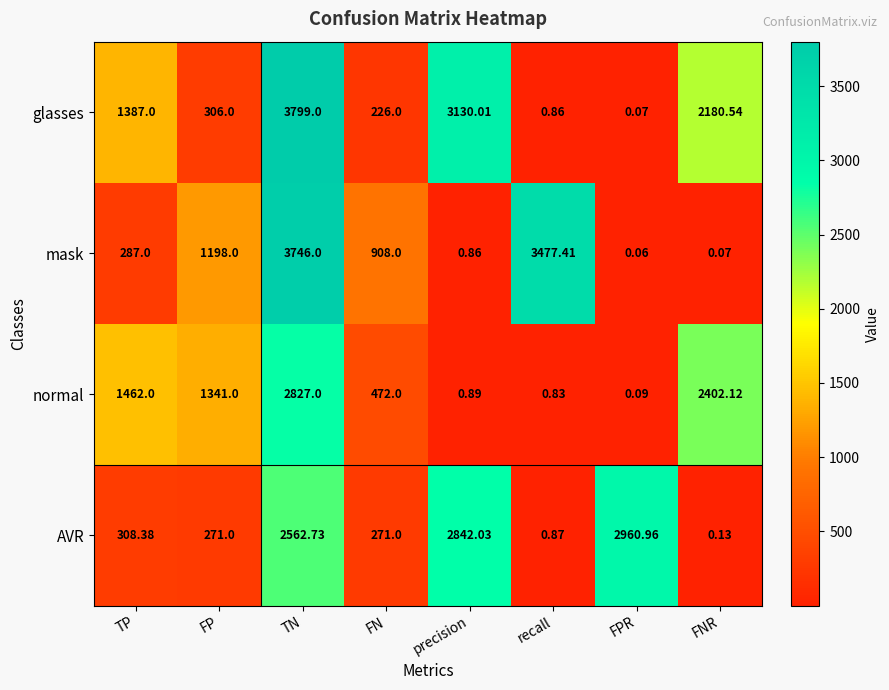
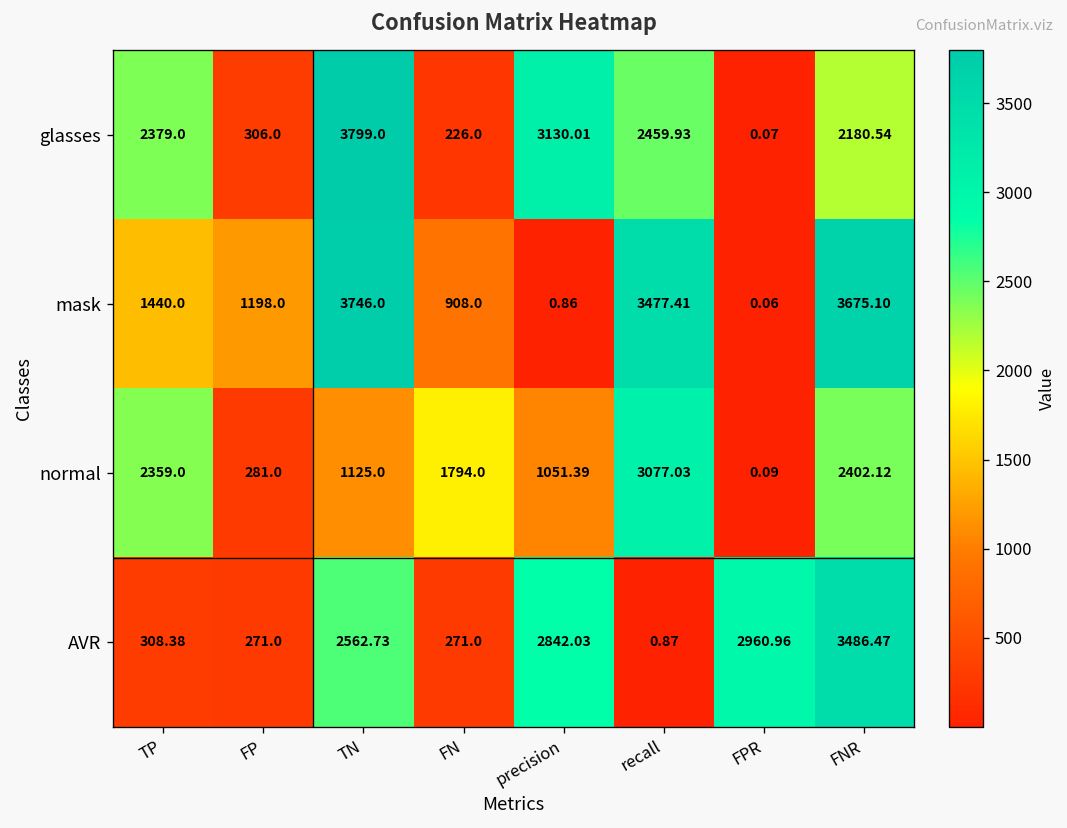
  {
    "glasses": {
-     "TP": 1387.0,
+     "TP": 2379.0,
      "FP": 306.0,
      "TN": 3799.0,
      "FN": 226.0,
      "precision": 3130.01,
-     "recall": 0.86,
+     "recall": 2459.93,
      "FPR": 0.07,
      "FNR": 2180.54
    },
    "mask": {
-     "TP": 287.0,
+     "TP": 1440.0,
      "FP": 1198.0,
      "TN": 3746.0,
      "FN": 908.0,
      "precision": 0.86,
      "recall": 3477.41,
      "FPR": 0.06,
-     "FNR": 0.07
+     "FNR": 3675.10
    },
    "normal": {
-     "TP": 1462.0,
-     "FP": 1341.0,
-     "TN": 2827.0,
-     "FN": 472.0,
-     "precision": 0.89,
-     "recall": 0.83,
+     "TP": 2359.0,
+     "FP": 281.0,
+     "TN": 1125.0,
+     "FN": 1794.0,
+     "precision": 1051.39,
+     "recall": 3077.03,
      "FPR": 0.09,
      "FNR": 2402.12
    },
    "AVR": {
      "TP": 308.38,
      "FP": 271.0,
      "TN": 2562.73,
      "FN": 271.0,
      "precision": 2842.03,
      "recall": 0.87,
      "FPR": 2960.96,
-     "FNR": 0.13
+     "FNR": 3486.47
    }
  }
